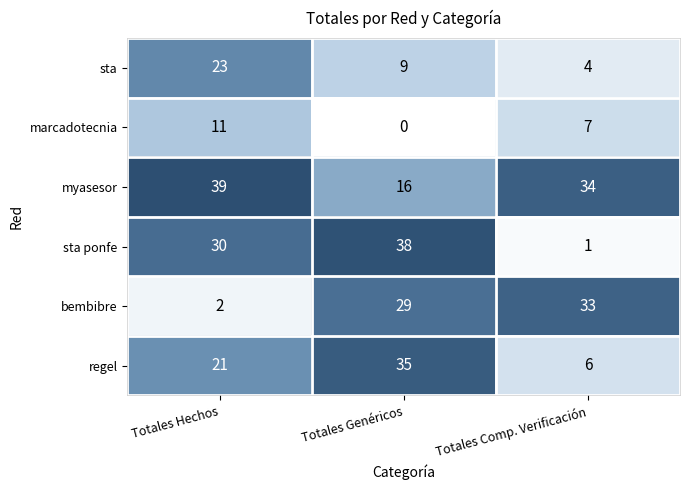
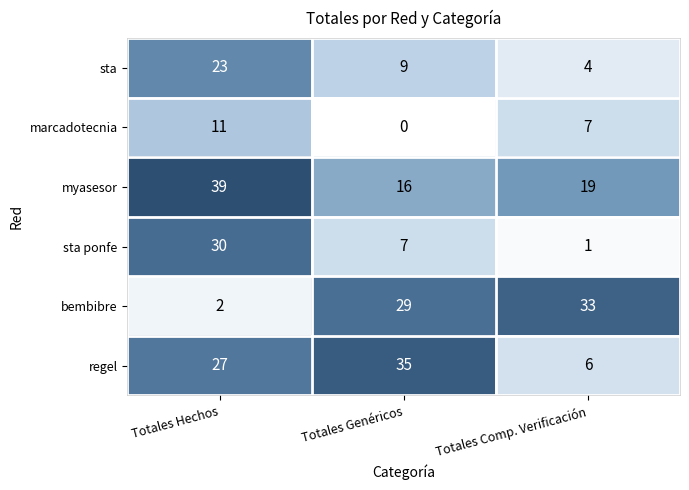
  {
    "sta": {
      "Totales Hechos": 23,
      "Totales Genéricos": 9,
      "Totales Comp. Verificación": 4
    },
    "marcadotecnia": {
      "Totales Hechos": 11,
      "Totales Genéricos": 0,
      "Totales Comp. Verificación": 7
    },
    "myasesor": {
      "Totales Hechos": 39,
      "Totales Genéricos": 16,
-     "Totales Comp. Verificación": 34
+     "Totales Comp. Verificación": 19
    },
    "sta ponfe": {
      "Totales Hechos": 30,
-     "Totales Genéricos": 38,
+     "Totales Genéricos": 7,
      "Totales Comp. Verificación": 1
    },
    "bembibre": {
      "Totales Hechos": 2,
      "Totales Genéricos": 29,
      "Totales Comp. Verificación": 33
    },
    "regel": {
-     "Totales Hechos": 21,
+     "Totales Hechos": 27,
      "Totales Genéricos": 35,
      "Totales Comp. Verificación": 6
    }
  }
